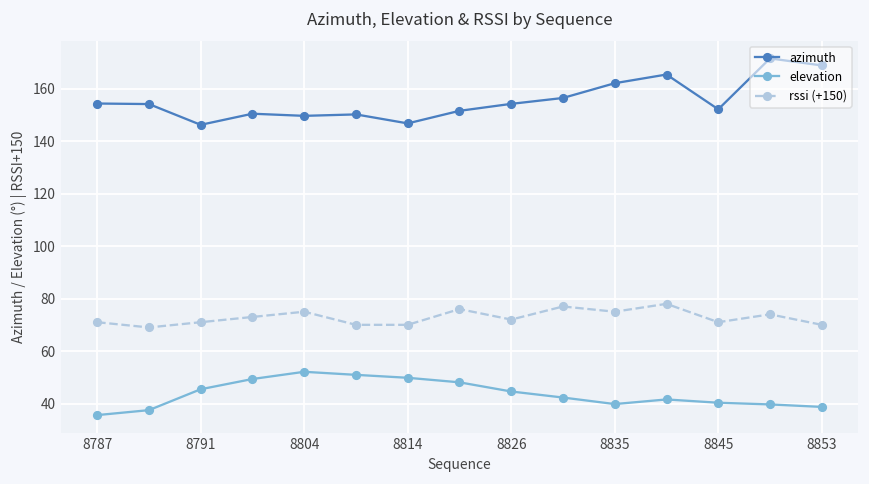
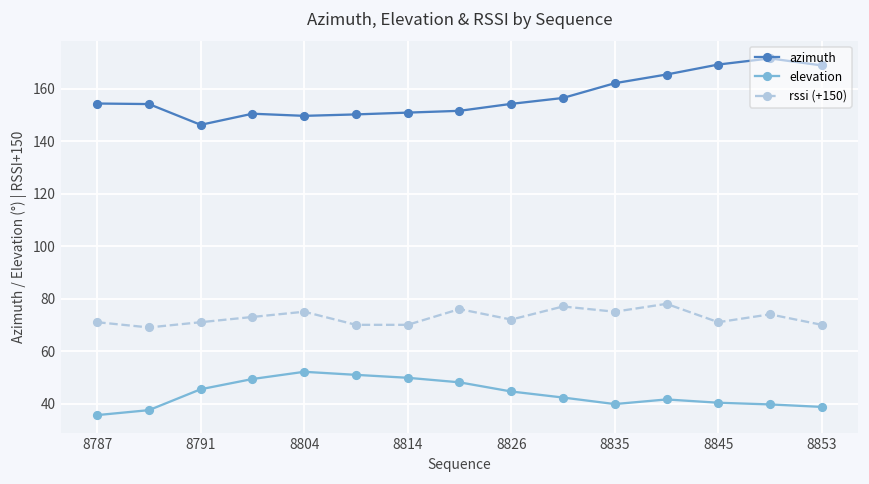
  {
    "azimuth": {
      "8787": 154,
      "8791": 146,
      "8804": 150,
-     "8814": 147,
+     "8814": 151,
      "8826": 154,
      "8835": 162,
-     "8845": 152
+     "8845": 169
    }
  }
